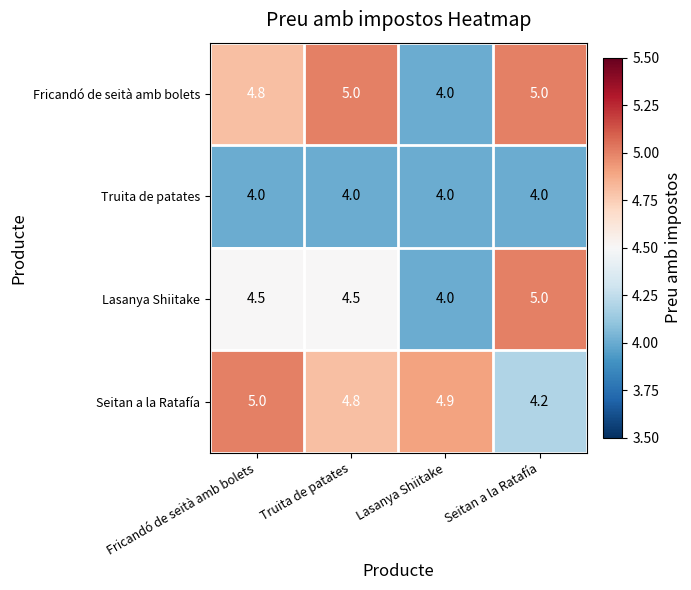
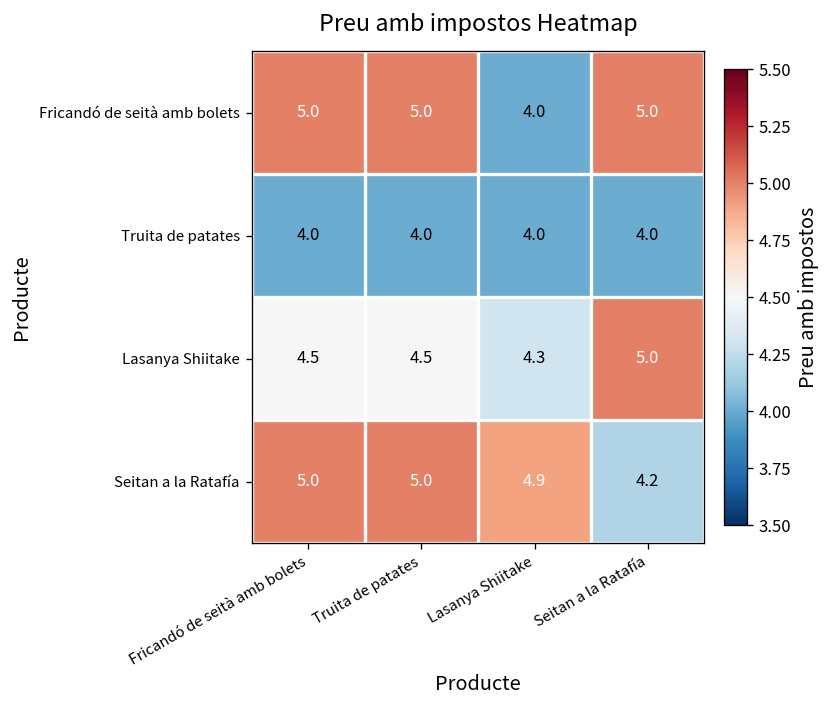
  {
    "Fricandó de seità amb bolets": {
-     "Fricandó de seità amb bolets": 4.8,
+     "Fricandó de seità amb bolets": 5.0,
      "Truita de patates": 5.0,
      "Lasanya Shiitake": 4.0,
      "Seitan a la Ratafía": 5.0
    },
    "Truita de patates": {
      "Fricandó de seità amb bolets": 4.0,
      "Truita de patates": 4.0,
      "Lasanya Shiitake": 4.0,
      "Seitan a la Ratafía": 4.0
    },
    "Lasanya Shiitake": {
      "Fricandó de seità amb bolets": 4.5,
      "Truita de patates": 4.5,
-     "Lasanya Shiitake": 4.0,
+     "Lasanya Shiitake": 4.3,
      "Seitan a la Ratafía": 5.0
    },
    "Seitan a la Ratafía": {
      "Fricandó de seità amb bolets": 5.0,
-     "Truita de patates": 4.8,
+     "Truita de patates": 5.0,
      "Lasanya Shiitake": 4.9,
      "Seitan a la Ratafía": 4.2
    }
  }
